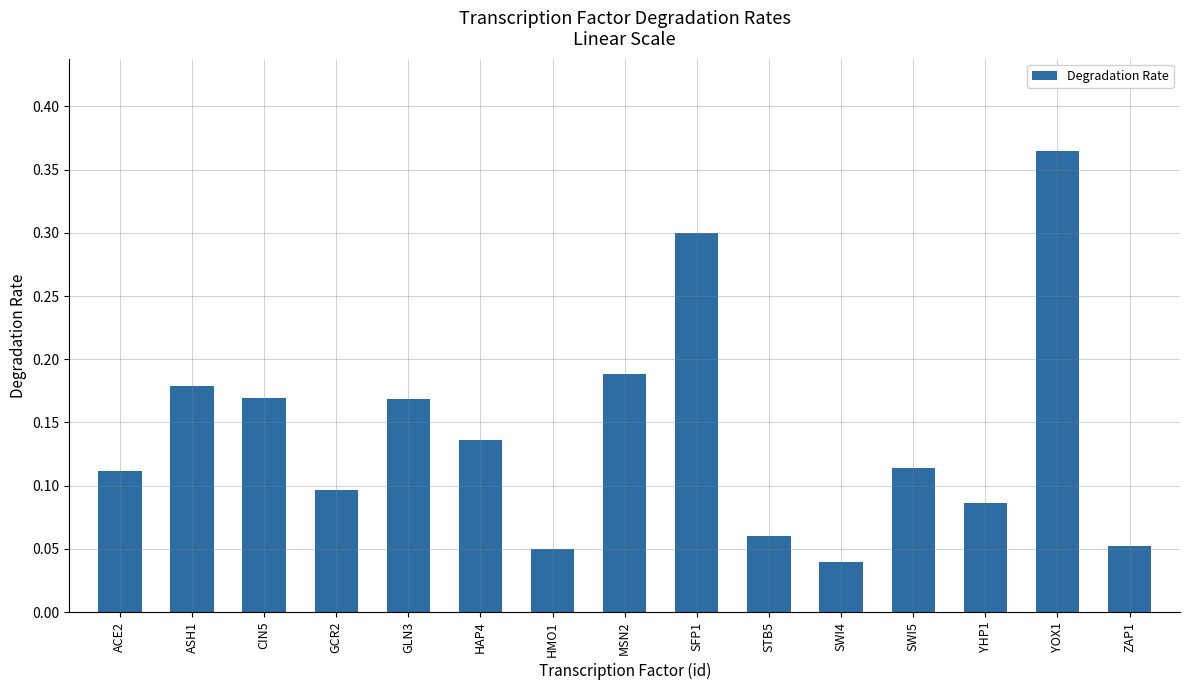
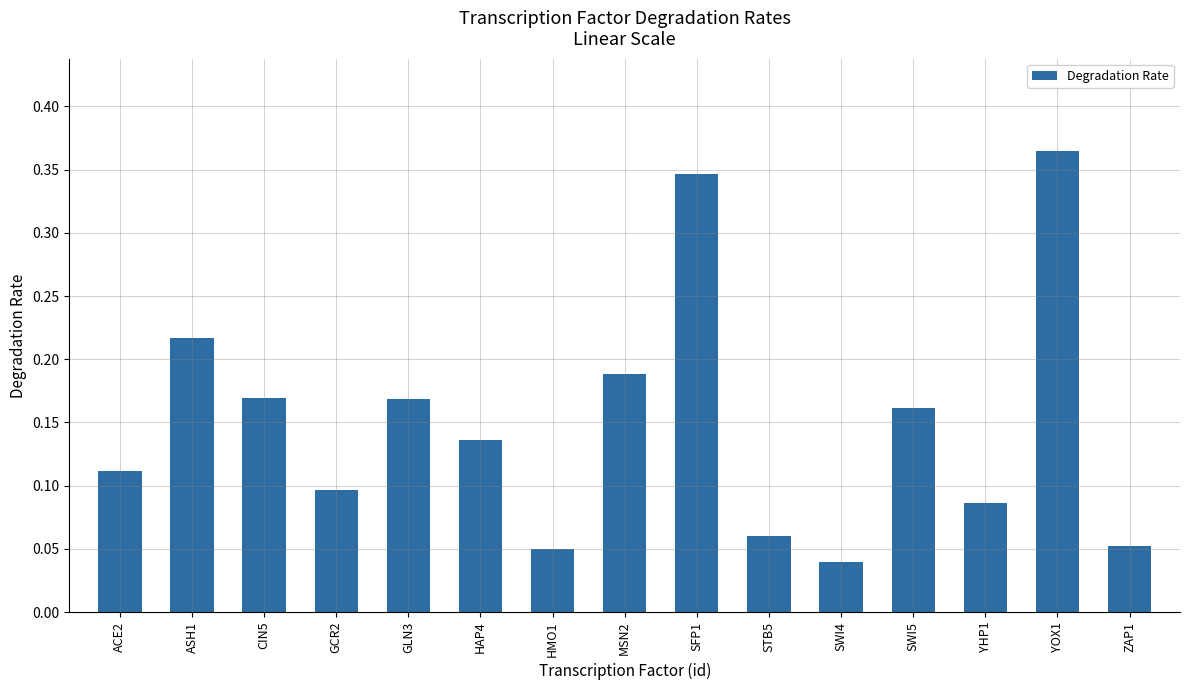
  {
    "ACE2": 0.112,
-   "ASH1": 0.179,
+   "ASH1": 0.217,
    "CIN5": 0.169,
    "GCR2": 0.096,
    "GLN3": 0.169,
    "HAP4": 0.136,
    "HMO1": 0.050,
    "MSN2": 0.188,
-   "SFP1": 0.300,
+   "SFP1": 0.347,
    "STB5": 0.060,
    "SWI4": 0.040,
-   "SWI5": 0.114,
+   "SWI5": 0.161,
    "YHP1": 0.087,
    "YOX1": 0.365,
    "ZAP1": 0.052
  }
